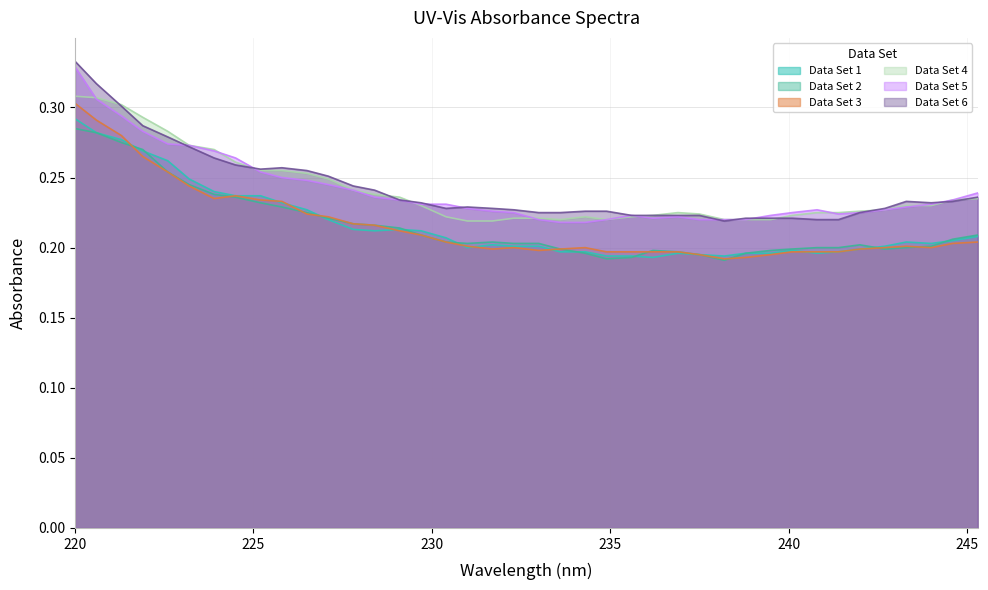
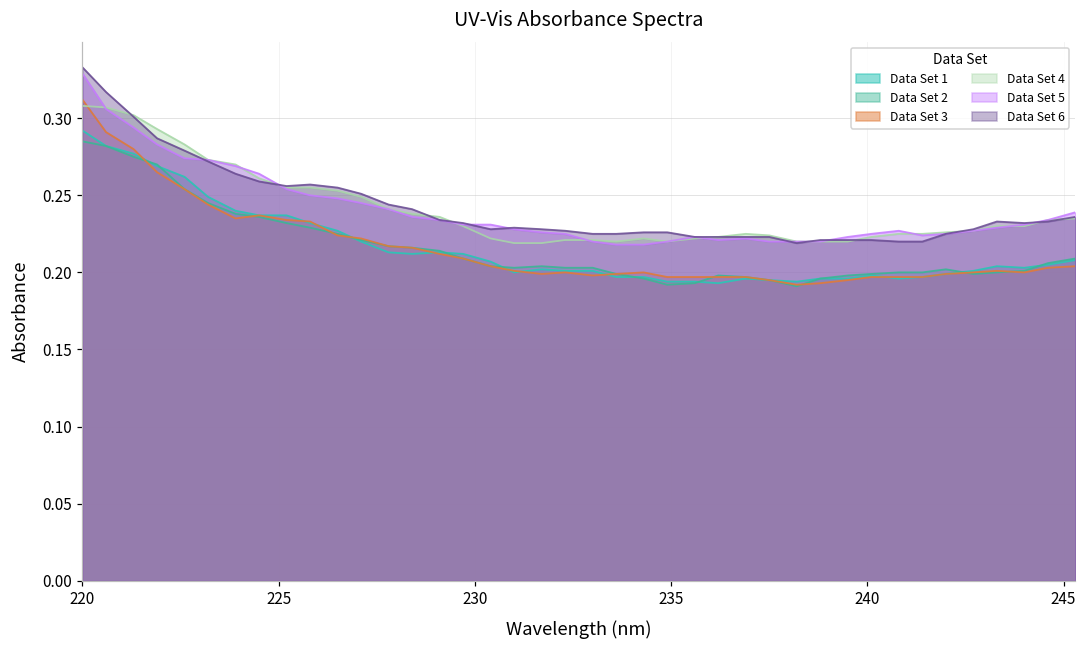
  {
    "Data Set 3": {
-     "220": 0.303
+     "220": 0.312
    },
    "Data Set 4": {
      "220": 0.308
    },
    "Data Set 5": {
      "220": 0.329
    },
    "Data Set 6": {
      "220": 0.333
    }
  }
